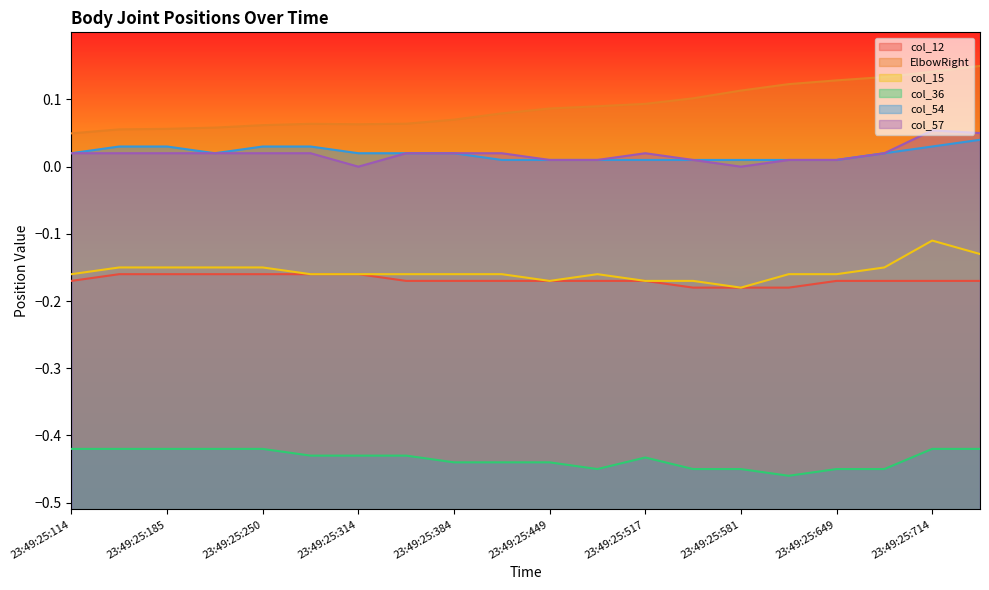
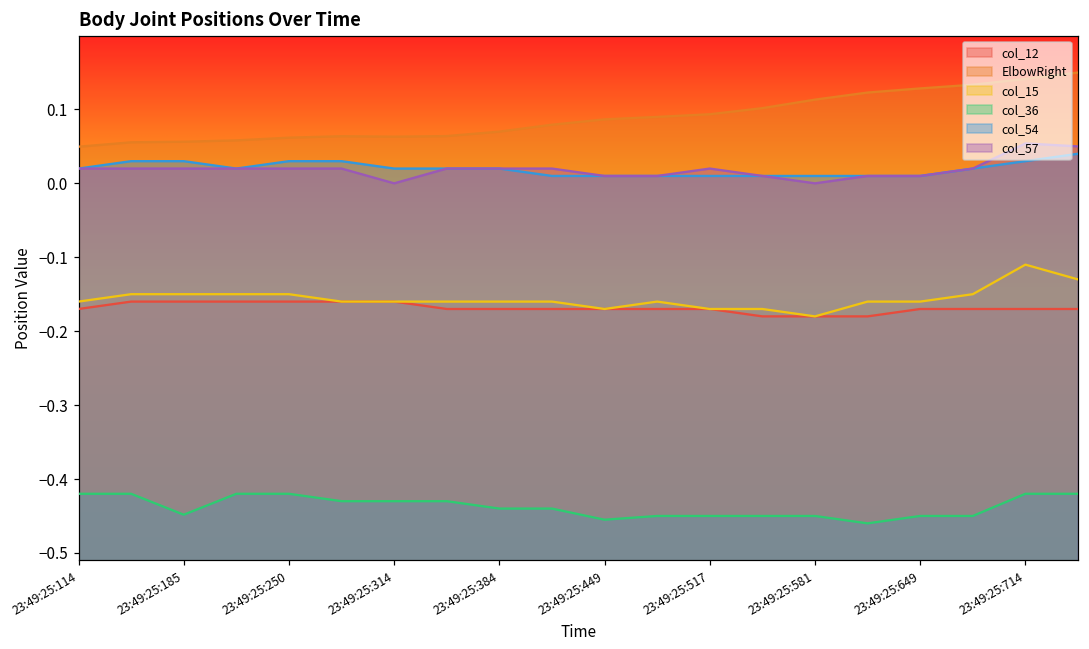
  {
    "col_36": {
      "23:49:25:114": -0.42,
-     "23:49:25:185": -0.42,
+     "23:49:25:185": -0.45,
      "23:49:25:250": -0.42,
      "23:49:25:314": -0.43,
      "23:49:25:384": -0.44,
-     "23:49:25:449": -0.44,
-     "23:49:25:517": -0.43,
+     "23:49:25:449": -0.46,
+     "23:49:25:517": -0.45,
      "23:49:25:581": -0.45,
      "23:49:25:649": -0.45,
      "23:49:25:714": -0.42
    },
    "col_54": {
      "23:49:25:185": 0.03,
      "23:49:25:250": 0.03,
      "23:49:25:314": 0.02,
      "23:49:25:517": 0.01,
      "23:49:25:581": 0.01,
      "23:49:25:714": 0.03
    },
    "col_57": {
      "23:49:25:185": 0.02,
      "23:49:25:250": 0.02,
      "23:49:25:314": 0.00,
      "23:49:25:517": 0.02,
      "23:49:25:581": 0.00
    }
  }
